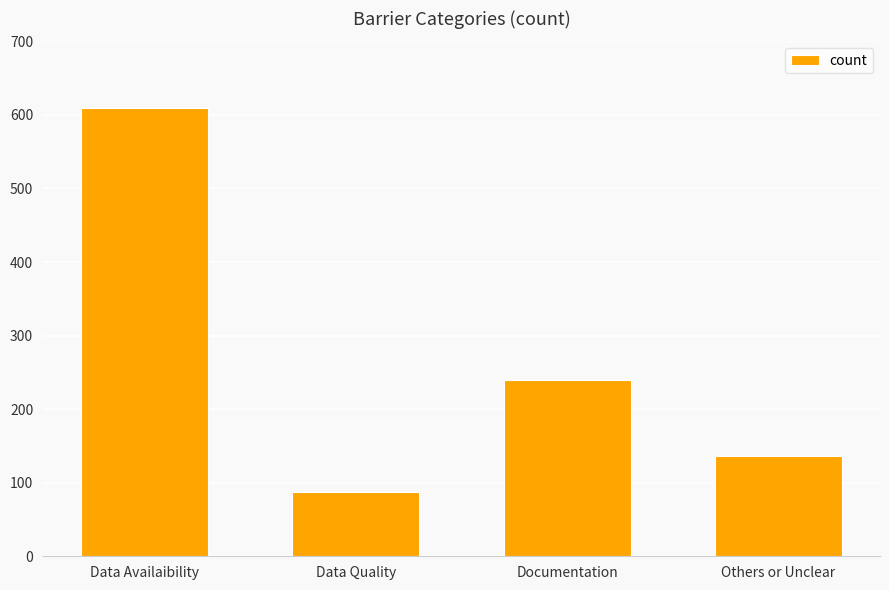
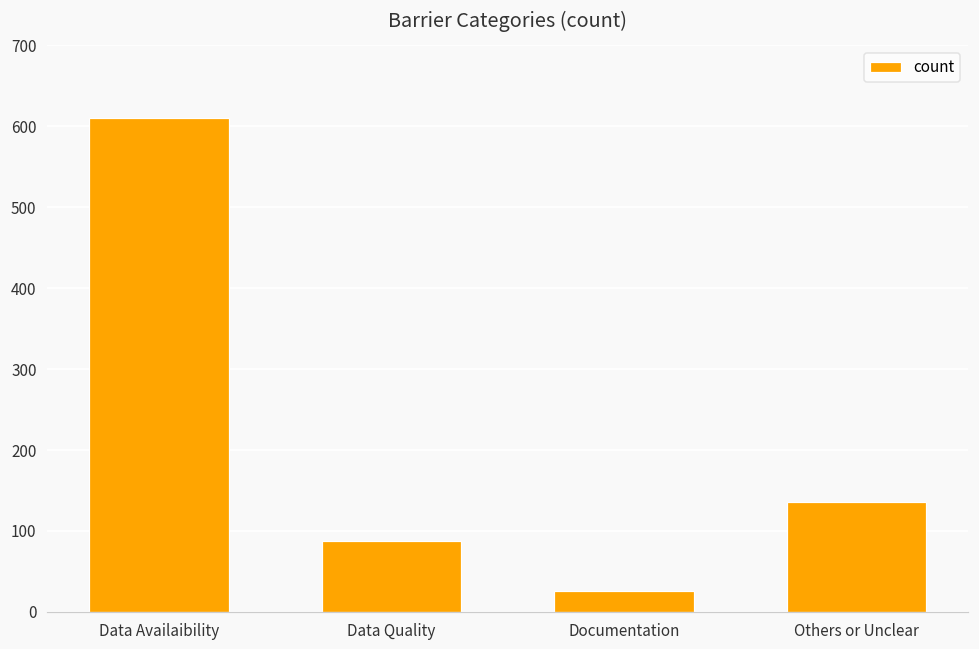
  {
    "Data Availaibility": 610,
    "Data Quality": 90,
-   "Documentation": 240,
+   "Documentation": 30,
    "Others or Unclear": 140
  }
